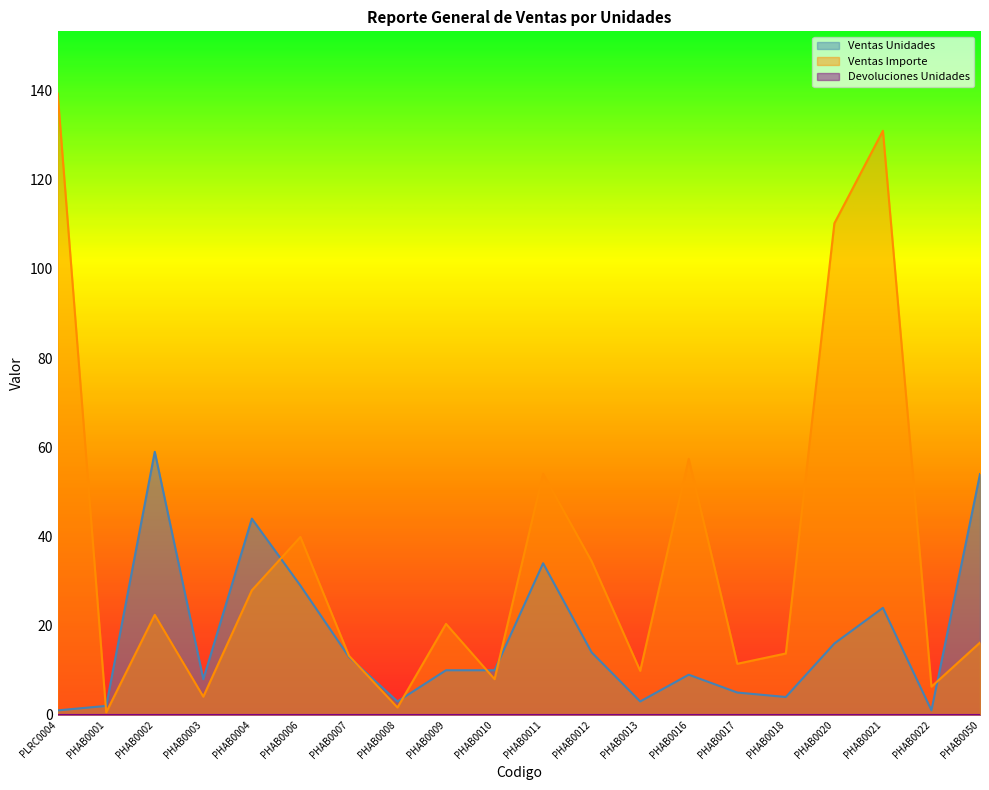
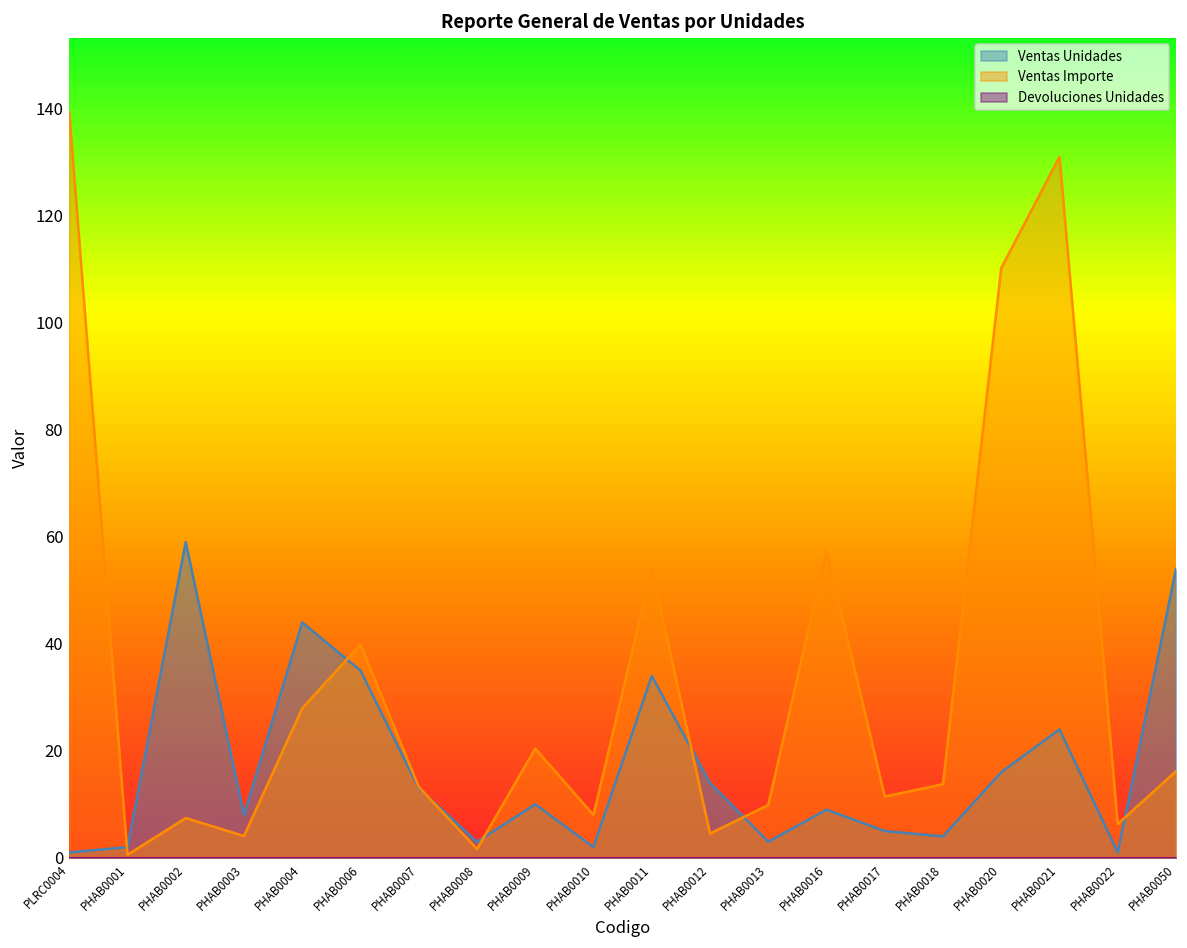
  {
    "Ventas Unidades": {
      "PLRC0004": 1,
      "PHAB0001": 2,
      "PHAB0002": 59,
      "PHAB0003": 8,
      "PHAB0004": 44,
-     "PHAB0006": 29,
+     "PHAB0006": 35,
      "PHAB0008": 3,
      "PHAB0009": 10,
-     "PHAB0010": 10,
+     "PHAB0010": 2,
      "PHAB0011": 34,
      "PHAB0012": 14,
      "PHAB0013": 3,
      "PHAB0016": 9,
      "PHAB0017": 5,
      "PHAB0018": 4,
      "PHAB0020": 16,
      "PHAB0021": 24,
      "PHAB0022": 1,
      "PHAB0050": 54
    },
    "Ventas Importe": {
      "PLRC0004": 139,
-     "PHAB0002": 22,
+     "PHAB0002": 7,
      "PHAB0003": 4,
      "PHAB0004": 28,
      "PHAB0006": 40,
      "PHAB0008": 2,
      "PHAB0009": 20,
      "PHAB0010": 8,
      "PHAB0011": 54,
-     "PHAB0012": 34,
+     "PHAB0012": 5,
      "PHAB0013": 10,
      "PHAB0016": 57,
      "PHAB0017": 11,
      "PHAB0018": 14,
      "PHAB0020": 110,
      "PHAB0021": 131,
      "PHAB0022": 6,
      "PHAB0050": 16
    },
    "Devoluciones Unidades": {
      "PLRC0004": 0,
      "PHAB0002": 0,
      "PHAB0003": 0,
      "PHAB0004": 0,
      "PHAB0006": 0,
      "PHAB0007": 0,
      "PHAB0008": 0,
      "PHAB0009": 0,
      "PHAB0010": 0,
      "PHAB0011": 0,
      "PHAB0012": 0,
      "PHAB0013": 0,
      "PHAB0016": 0,
      "PHAB0017": 0,
      "PHAB0018": 0,
      "PHAB0020": 0,
      "PHAB0021": 0,
      "PHAB0022": 0,
      "PHAB0050": 0
    }
  }
